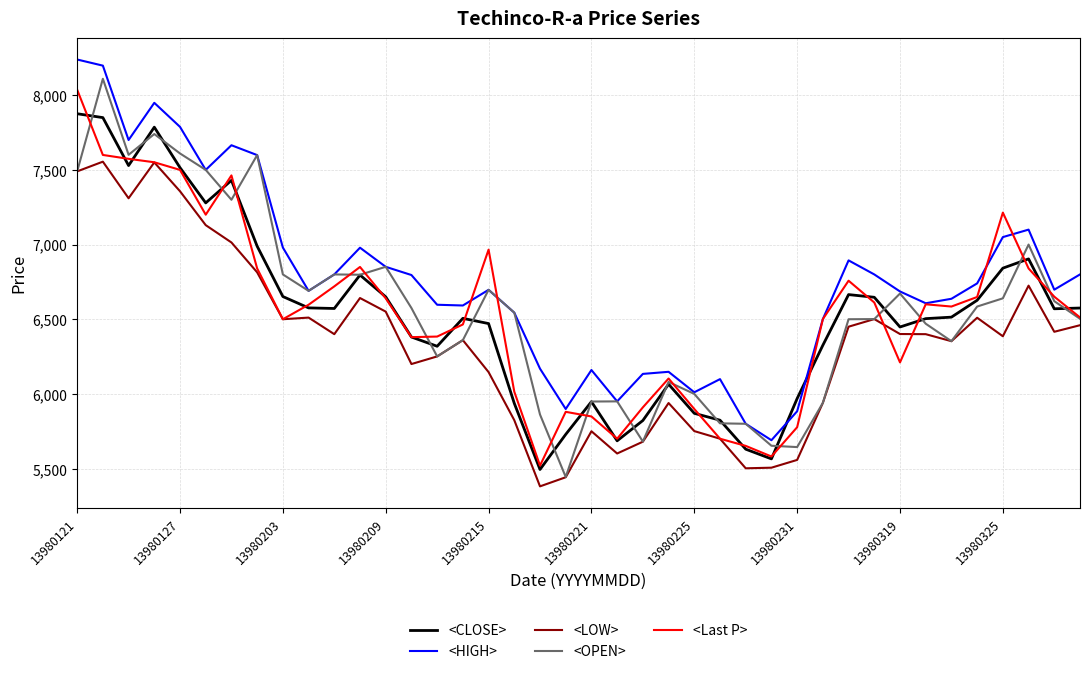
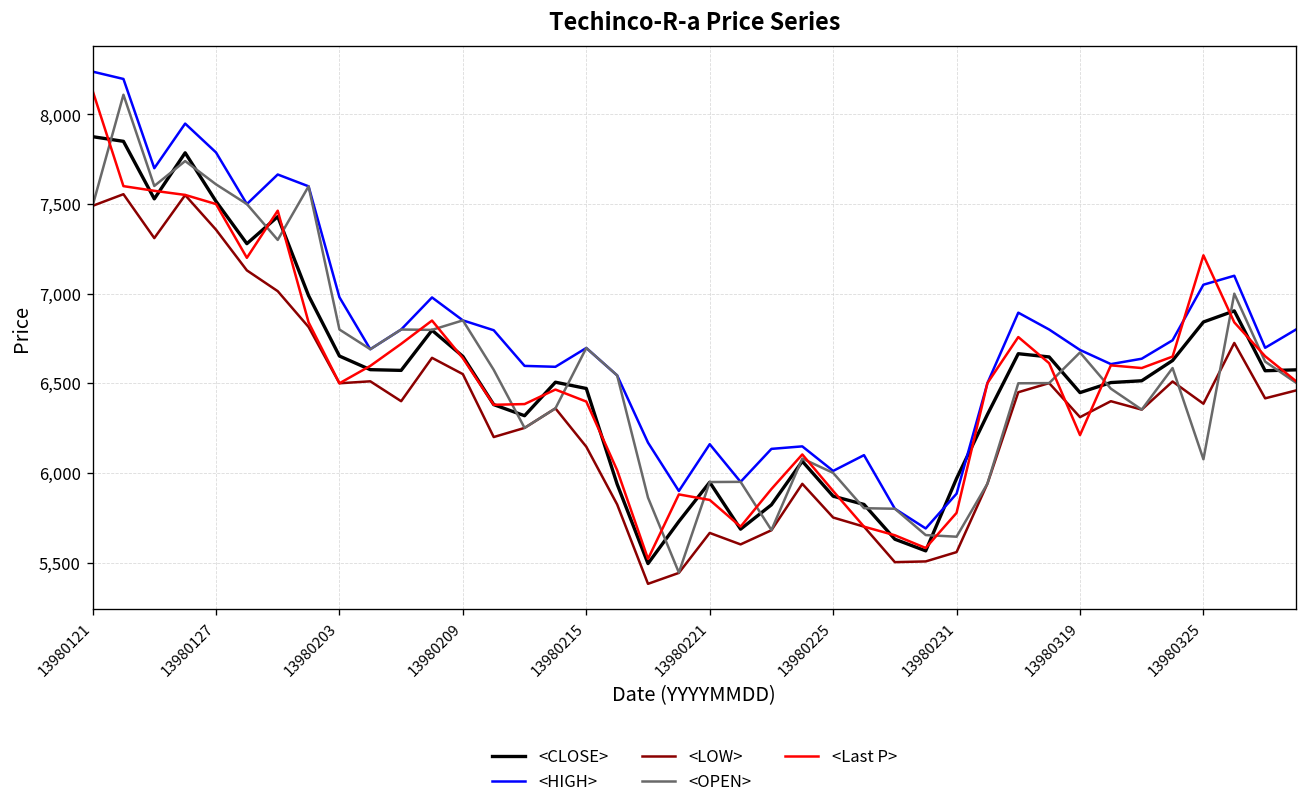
  {
    "<CLOSE>": {
      "13980121": "7,880",
      "13980203": "6,650",
      "13980215": "6,470",
      "13980225": "5,870",
      "13980231": "5,970",
      "13980319": "6,450",
      "13980325": "6,840"
    },
    "<HIGH>": {
      "13980121": "8,240",
      "13980127": "7,790",
      "13980203": "6,980",
      "13980221": "6,160",
      "13980231": "5,880",
      "13980325": "7,050"
    },
    "<LOW>": {
      "13980127": "7,360",
      "13980209": "6,550",
      "13980215": "6,150",
-     "13980221": "5,750",
+     "13980221": "5,670",
      "13980225": "5,750",
      "13980231": "5,560",
-     "13980319": "6,400",
+     "13980319": "6,310",
      "13980325": "6,390"
    },
    "<OPEN>": {
      "13980127": "7,610",
      "13980203": "6,800",
      "13980231": "5,640",
-     "13980325": "6,640"
+     "13980325": "6,080"
    },
    "<Last P>": {
-     "13980121": "8,040",
-     "13980215": "6,970",
+     "13980121": "8,130",
+     "13980215": "6,400",
      "13980221": "5,850",
      "13980225": "5,900",
      "13980231": "5,780",
      "13980319": "6,210",
      "13980325": "7,210"
    }
  }
